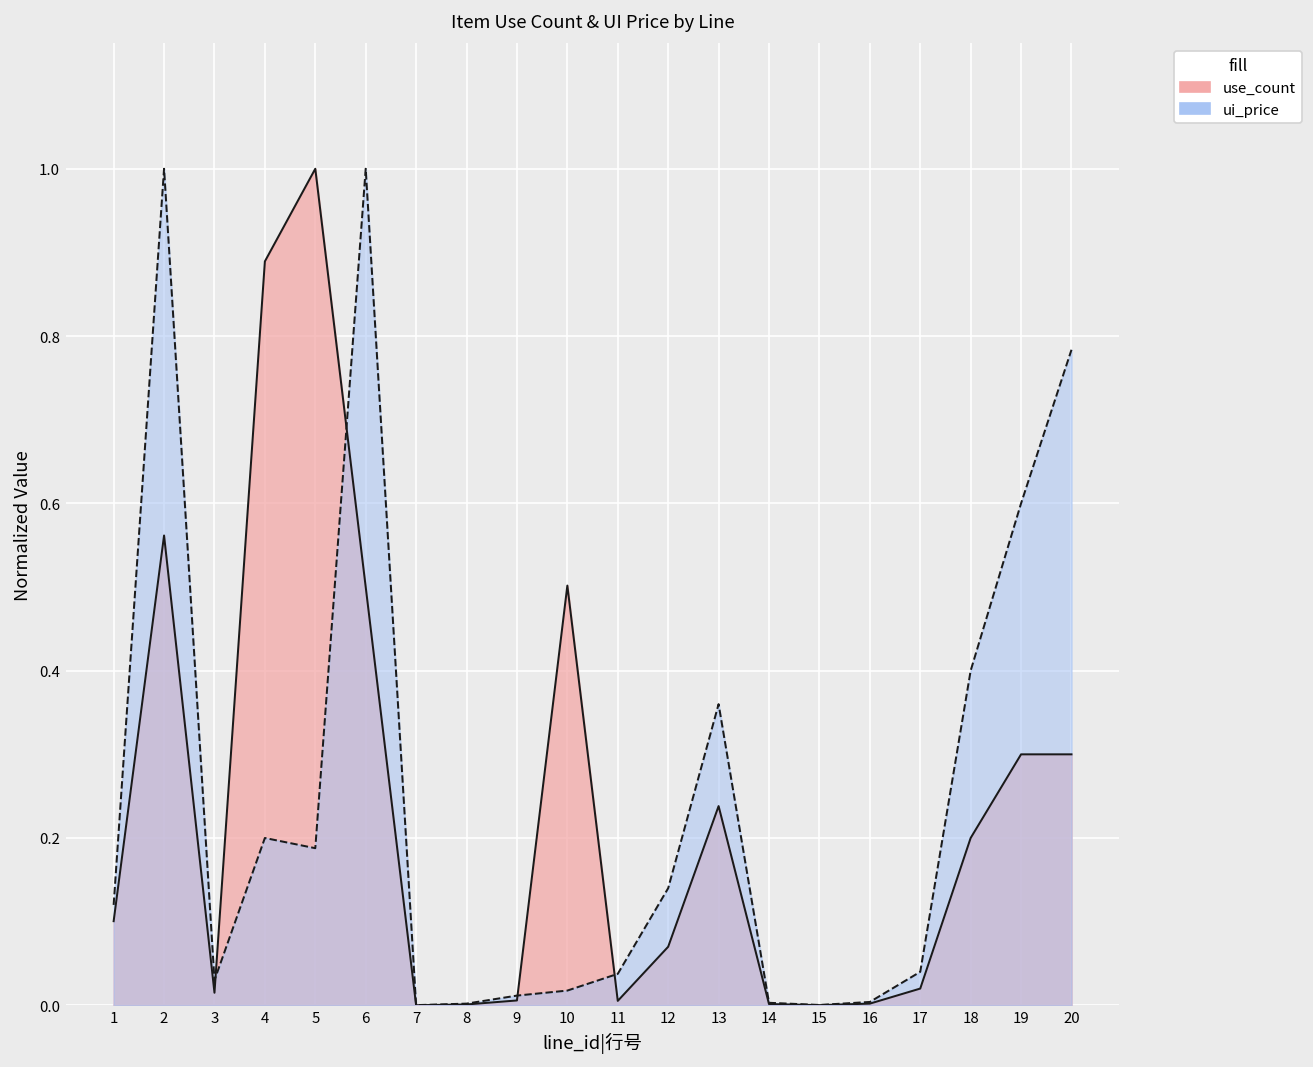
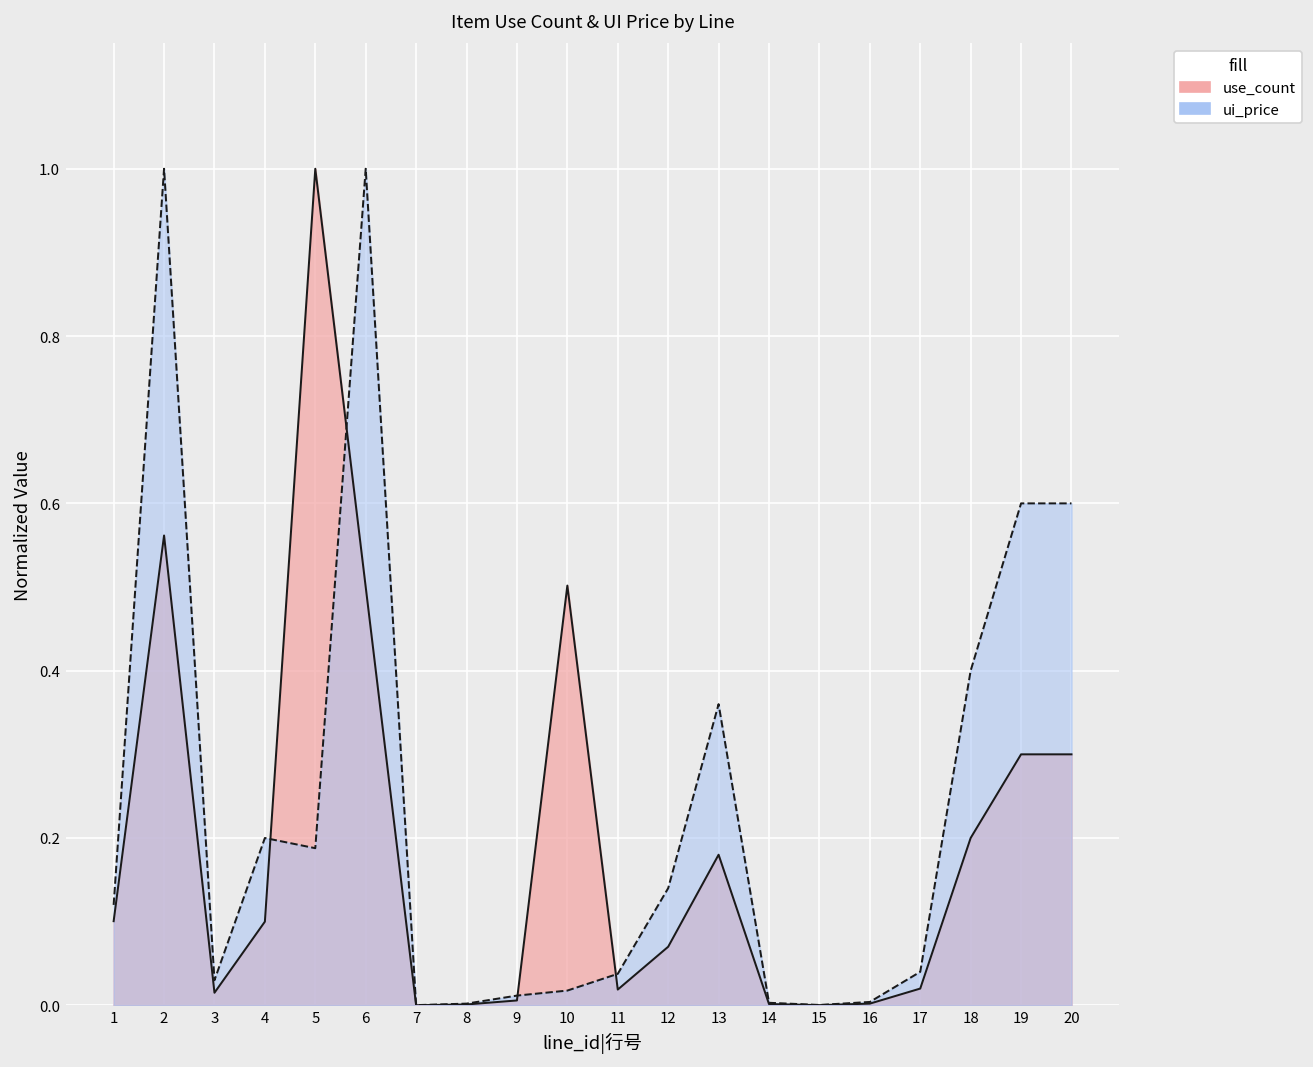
  {
    "use_count": {
      "1": 0.10,
      "2": 0.56,
      "3": 0.02,
-     "4": 0.89,
+     "4": 0.10,
      "5": 1.00,
      "6": 0.50,
      "9": 0.01,
      "10": 0.50,
-     "11": 0.01,
+     "11": 0.02,
      "12": 0.07,
-     "13": 0.24,
+     "13": 0.18,
      "17": 0.02,
      "18": 0.20,
      "19": 0.30,
      "20": 0.30
    },
    "ui_price": {
      "1": 0.12,
      "2": 1.00,
      "3": 0.03,
      "4": 0.20,
      "5": 0.19,
      "6": 1.00,
      "9": 0.01,
      "10": 0.02,
      "11": 0.04,
      "12": 0.14,
      "13": 0.36,
      "17": 0.04,
      "18": 0.40,
      "19": 0.60,
-     "20": 0.78
+     "20": 0.60
    }
  }
